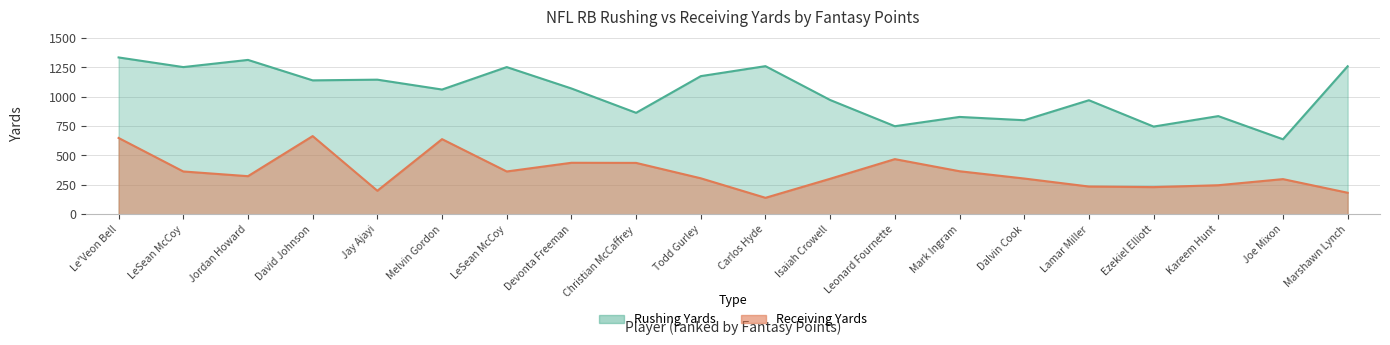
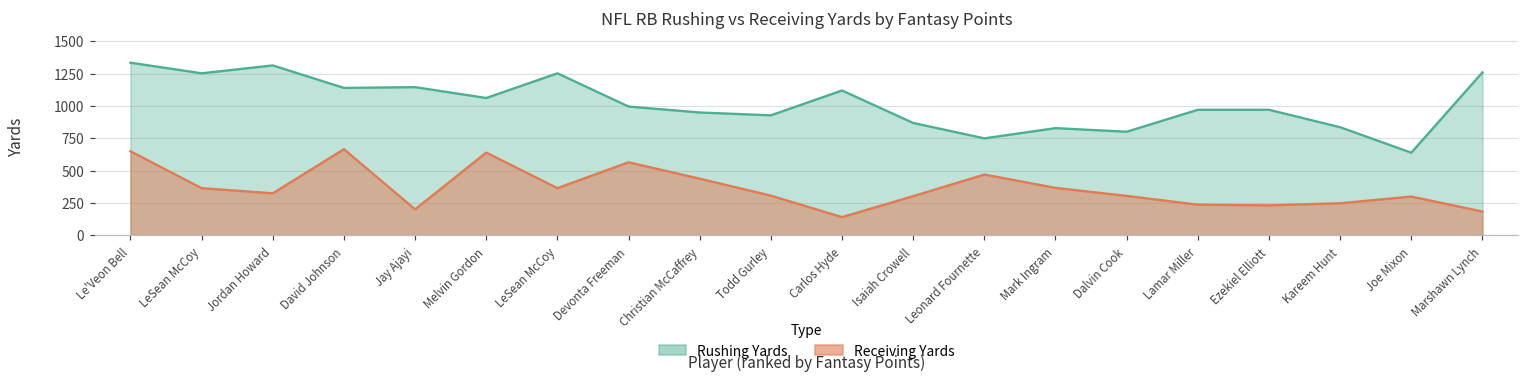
  {
    "Rushing Yards": {
      "Le'Veon Bell": 1330,
      "Jordan Howard": 1310,
      "David Johnson": 1140,
      "Jay Ajayi": 1150,
      "Melvin Gordon": 1060,
-     "Devonta Freeman": 1070,
-     "Christian McCaffrey": 860,
-     "Todd Gurley": 1180,
-     "Carlos Hyde": 1260,
-     "Isaiah Crowell": 970,
+     "Devonta Freeman": 1000,
+     "Christian McCaffrey": 950,
+     "Todd Gurley": 930,
+     "Carlos Hyde": 1120,
+     "Isaiah Crowell": 870,
      "Leonard Fournette": 750,
      "Mark Ingram": 830,
      "Dalvin Cook": 800,
      "Lamar Miller": 970,
-     "Ezekiel Elliott": 750,
+     "Ezekiel Elliott": 970,
      "Kareem Hunt": 840,
      "Joe Mixon": 640,
      "Marshawn Lynch": 1260
    },
    "Receiving Yards": {
      "Le'Veon Bell": 650,
      "Jordan Howard": 320,
      "David Johnson": 670,
      "Jay Ajayi": 200,
      "Melvin Gordon": 640,
-     "Devonta Freeman": 440,
+     "Devonta Freeman": 560,
      "Christian McCaffrey": 440,
      "Todd Gurley": 310,
      "Carlos Hyde": 140,
      "Isaiah Crowell": 300,
      "Leonard Fournette": 470,
      "Mark Ingram": 370,
      "Dalvin Cook": 300,
      "Lamar Miller": 240,
      "Ezekiel Elliott": 230,
      "Kareem Hunt": 250,
      "Joe Mixon": 300,
      "Marshawn Lynch": 180
    }
  }
